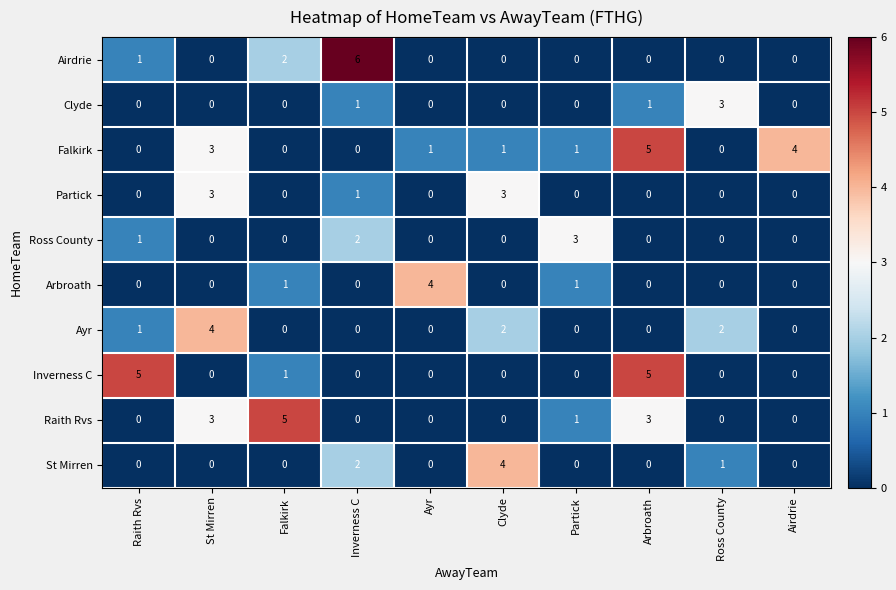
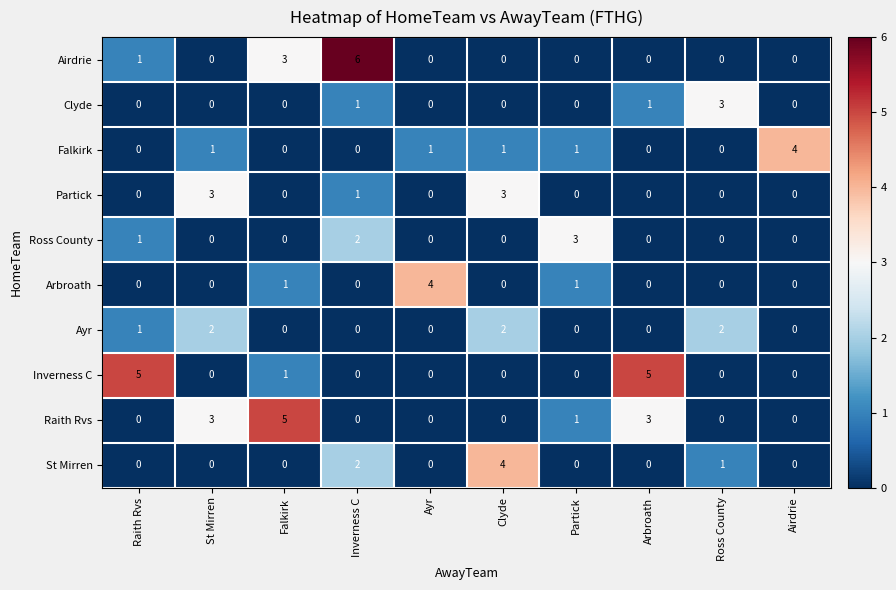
  {
    "Airdrie": {
      "Raith Rvs": 1,
      "St Mirren": 0,
-     "Falkirk": 2,
+     "Falkirk": 3,
      "Inverness C": 6,
      "Ayr": 0,
      "Clyde": 0,
      "Partick": 0,
      "Arbroath": 0,
      "Ross County": 0,
      "Airdrie": 0
    },
    "Clyde": {
      "Raith Rvs": 0,
      "St Mirren": 0,
      "Falkirk": 0,
      "Inverness C": 1,
      "Ayr": 0,
      "Clyde": 0,
      "Partick": 0,
      "Arbroath": 1,
      "Ross County": 3,
      "Airdrie": 0
    },
    "Falkirk": {
      "Raith Rvs": 0,
-     "St Mirren": 3,
+     "St Mirren": 1,
      "Falkirk": 0,
      "Inverness C": 0,
      "Ayr": 1,
      "Clyde": 1,
      "Partick": 1,
-     "Arbroath": 5,
+     "Arbroath": 0,
      "Ross County": 0,
      "Airdrie": 4
    },
    "Partick": {
      "Raith Rvs": 0,
      "St Mirren": 3,
      "Falkirk": 0,
      "Inverness C": 1,
      "Ayr": 0,
      "Clyde": 3,
      "Partick": 0,
      "Arbroath": 0,
      "Ross County": 0,
      "Airdrie": 0
    },
    "Ross County": {
      "Raith Rvs": 1,
      "St Mirren": 0,
      "Falkirk": 0,
      "Inverness C": 2,
      "Ayr": 0,
      "Clyde": 0,
      "Partick": 3,
      "Arbroath": 0,
      "Ross County": 0,
      "Airdrie": 0
    },
    "Arbroath": {
      "Raith Rvs": 0,
      "St Mirren": 0,
      "Falkirk": 1,
      "Inverness C": 0,
      "Ayr": 4,
      "Clyde": 0,
      "Partick": 1,
      "Arbroath": 0,
      "Ross County": 0,
      "Airdrie": 0
    },
    "Ayr": {
      "Raith Rvs": 1,
-     "St Mirren": 4,
+     "St Mirren": 2,
      "Falkirk": 0,
      "Inverness C": 0,
      "Ayr": 0,
      "Clyde": 2,
      "Partick": 0,
      "Arbroath": 0,
      "Ross County": 2,
      "Airdrie": 0
    },
    "Inverness C": {
      "Raith Rvs": 5,
      "St Mirren": 0,
      "Falkirk": 1,
      "Inverness C": 0,
      "Ayr": 0,
      "Clyde": 0,
      "Partick": 0,
      "Arbroath": 5,
      "Ross County": 0,
      "Airdrie": 0
    },
    "Raith Rvs": {
      "Raith Rvs": 0,
      "St Mirren": 3,
      "Falkirk": 5,
      "Inverness C": 0,
      "Ayr": 0,
      "Clyde": 0,
      "Partick": 1,
      "Arbroath": 3,
      "Ross County": 0,
      "Airdrie": 0
    },
    "St Mirren": {
      "Raith Rvs": 0,
      "St Mirren": 0,
      "Falkirk": 0,
      "Inverness C": 2,
      "Ayr": 0,
      "Clyde": 4,
      "Partick": 0,
      "Arbroath": 0,
      "Ross County": 1,
      "Airdrie": 0
    }
  }
